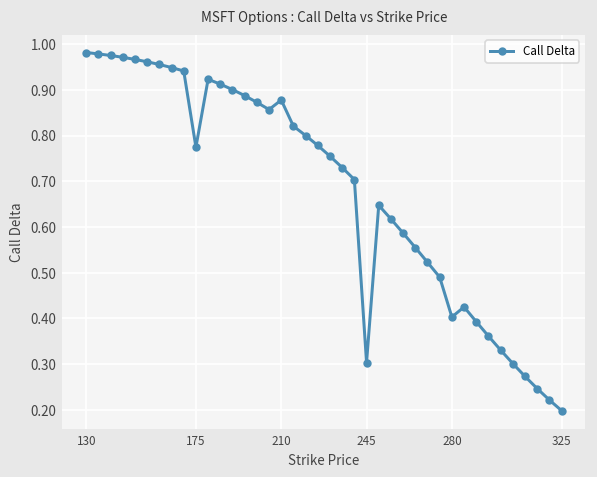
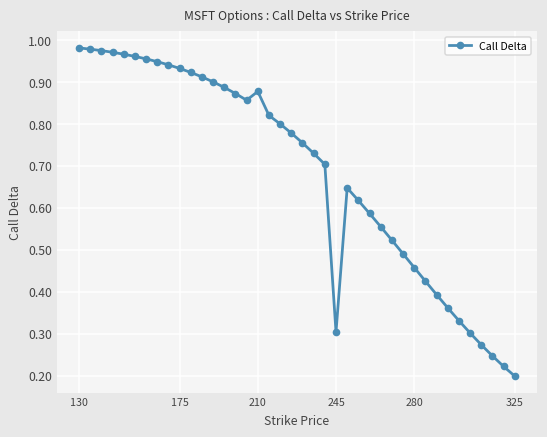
  {
    "130": 0.98,
-   "175": 0.77,
+   "175": 0.93,
    "210": 0.88,
    "245": 0.30,
-   "280": 0.40,
+   "280": 0.46,
    "325": 0.20
  }
